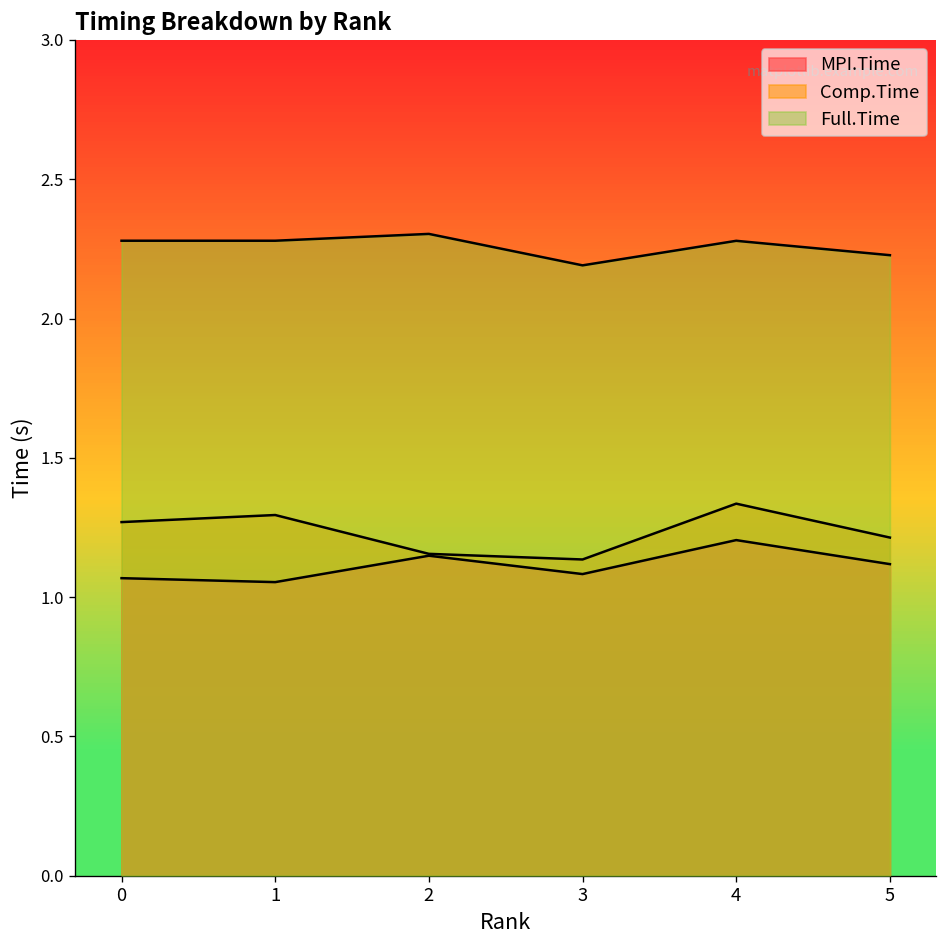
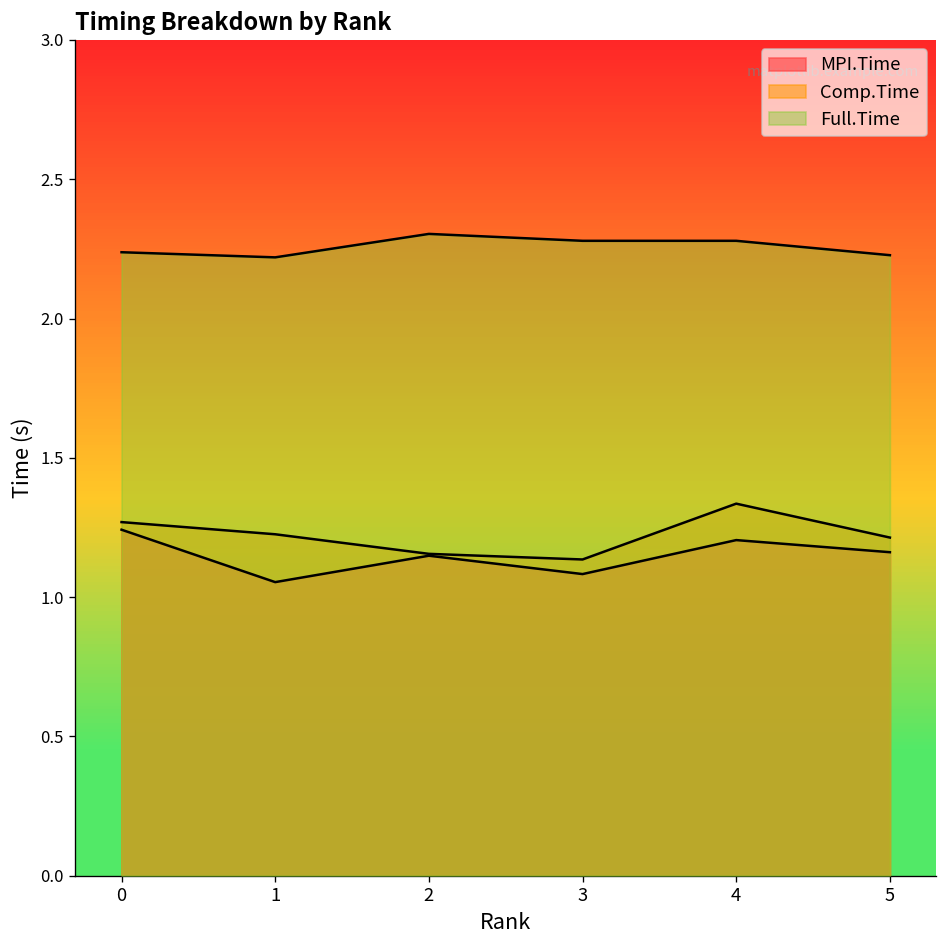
  {
    "MPI.Time": {
-     "0": 1.07,
+     "0": 1.24,
      "1": 1.05,
      "3": 1.08,
      "4": 1.20,
-     "5": 1.12
+     "5": 1.16
    },
    "Comp.Time": {
      "0": 1.27,
-     "1": 1.29,
+     "1": 1.23,
      "3": 1.14,
      "4": 1.34,
      "5": 1.21
    },
    "Full.Time": {
-     "0": 2.28,
-     "1": 2.28,
+     "0": 2.24,
+     "1": 2.22,
      "2": 2.30,
-     "3": 2.19,
+     "3": 2.28,
      "4": 2.28,
      "5": 2.23
    }
  }
